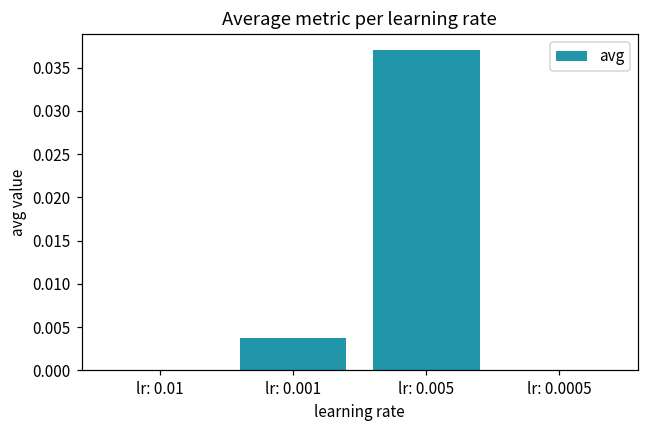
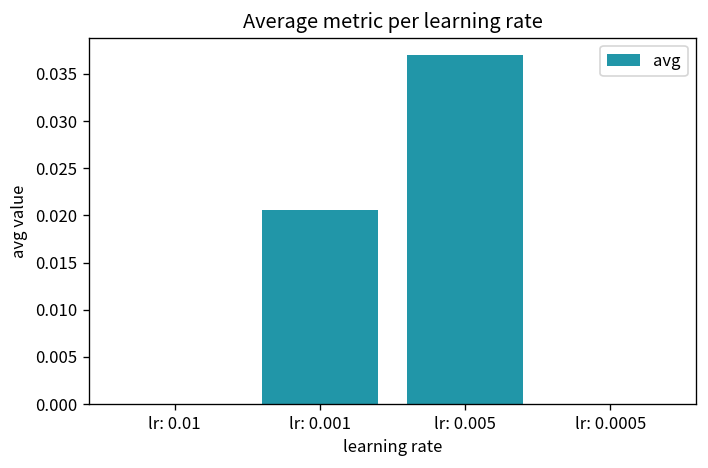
  {
    "lr: 0.01": 0.000,
-   "lr: 0.001": 0.004,
+   "lr: 0.001": 0.021,
    "lr: 0.005": 0.037,
    "lr: 0.0005": 0.000
  }
